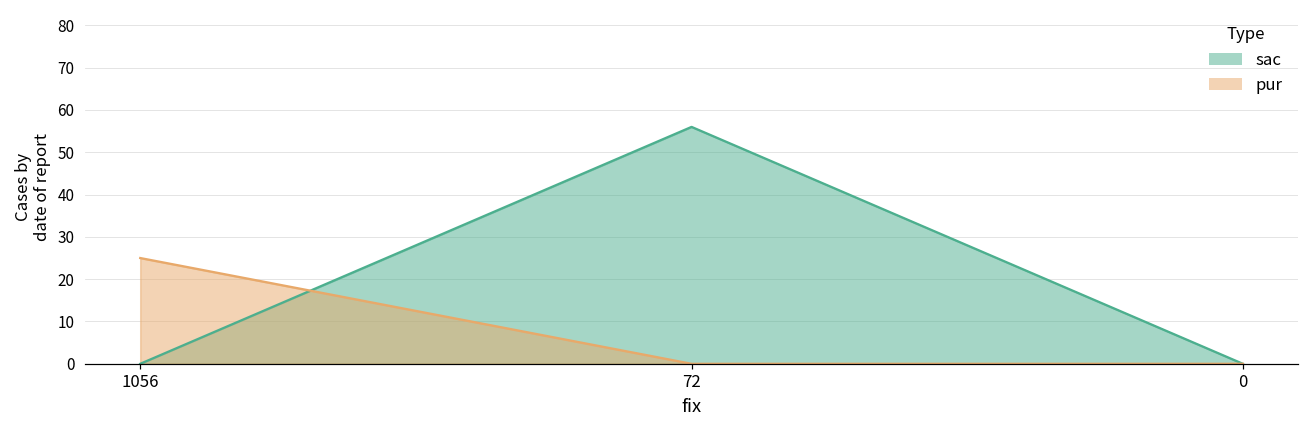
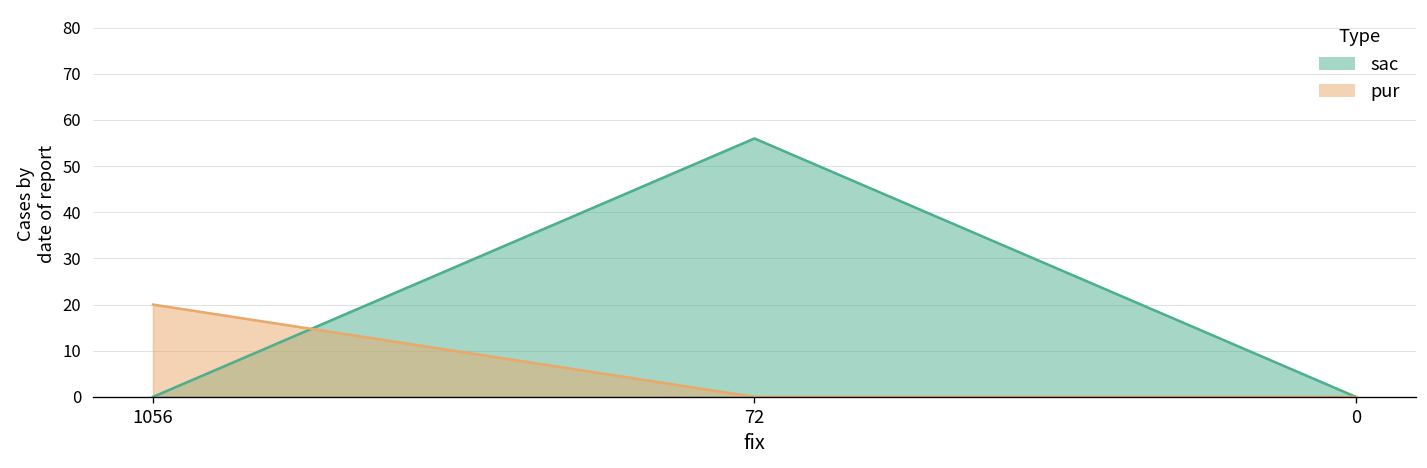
  {
    "sac": {
      "1056": 0,
      "72": 56
    },
    "pur": {
-     "1056": 25,
+     "1056": 20,
      "72": 0
    }
  }
